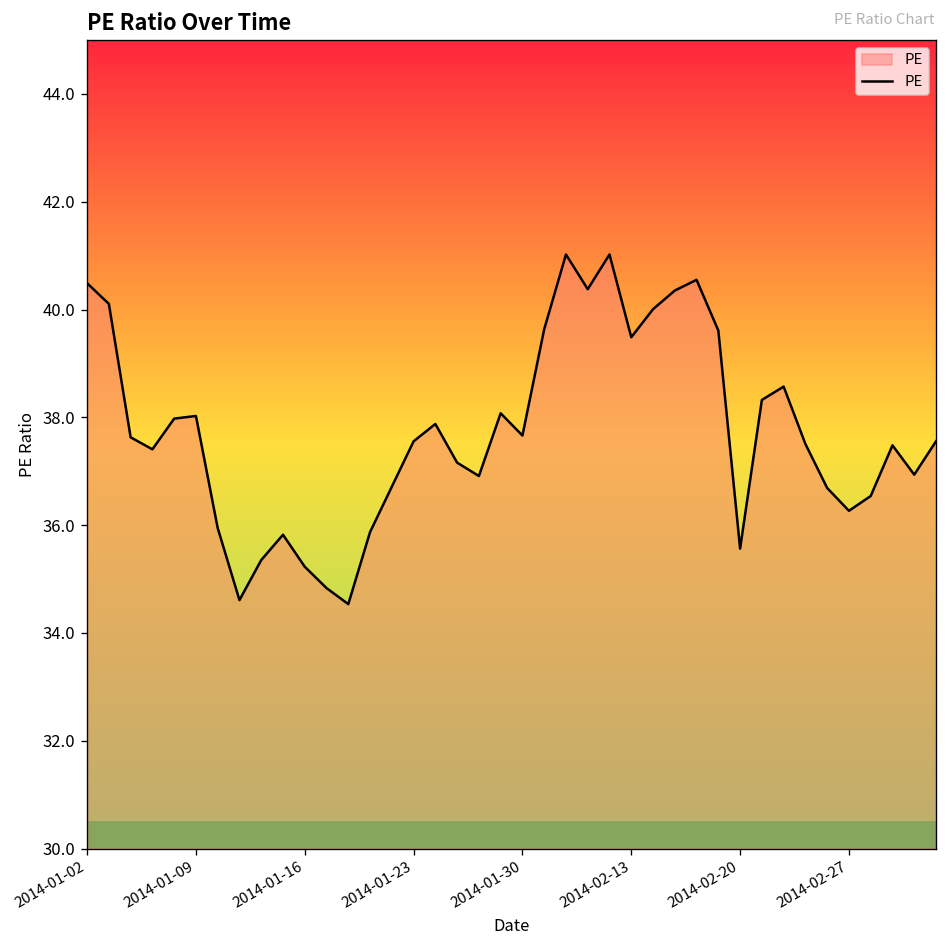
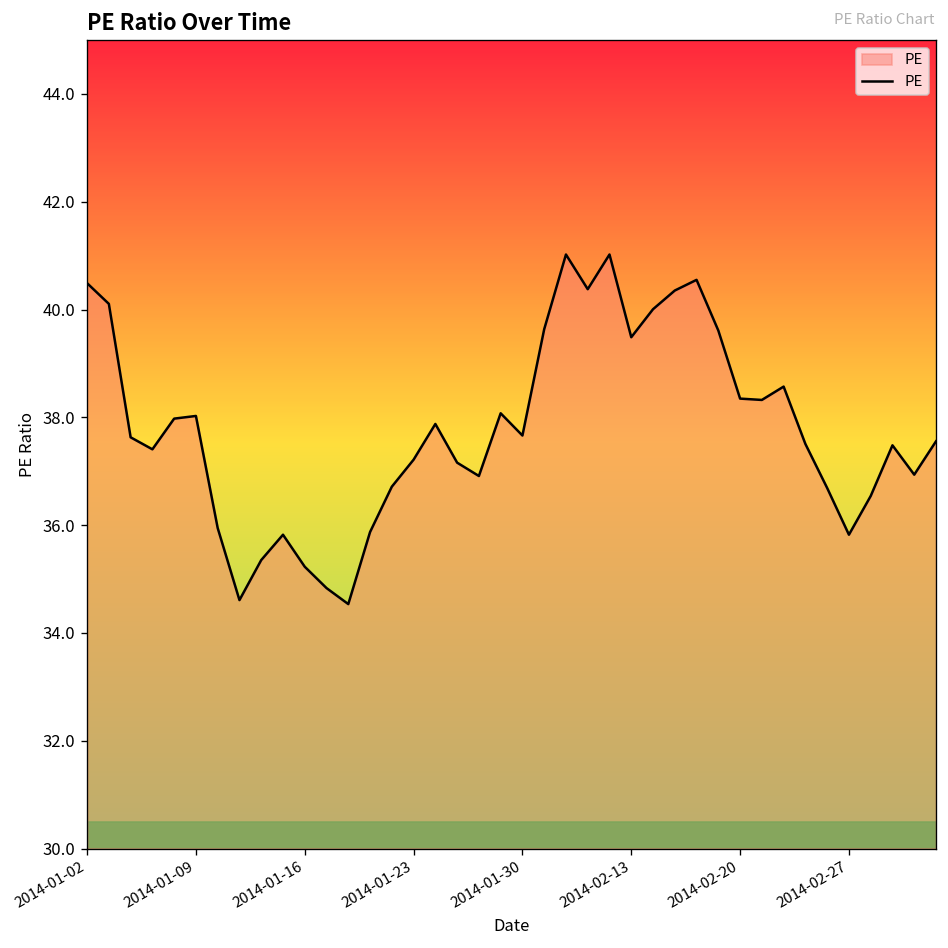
  {
    "2014-01-02": 40.5,
    "2014-01-09": 38.0,
    "2014-01-16": 35.2,
-   "2014-01-23": 37.6,
+   "2014-01-23": 37.2,
    "2014-01-30": 37.7,
    "2014-02-13": 39.5,
-   "2014-02-20": 35.6,
-   "2014-02-27": 36.3
+   "2014-02-20": 38.3,
+   "2014-02-27": 35.8
  }
